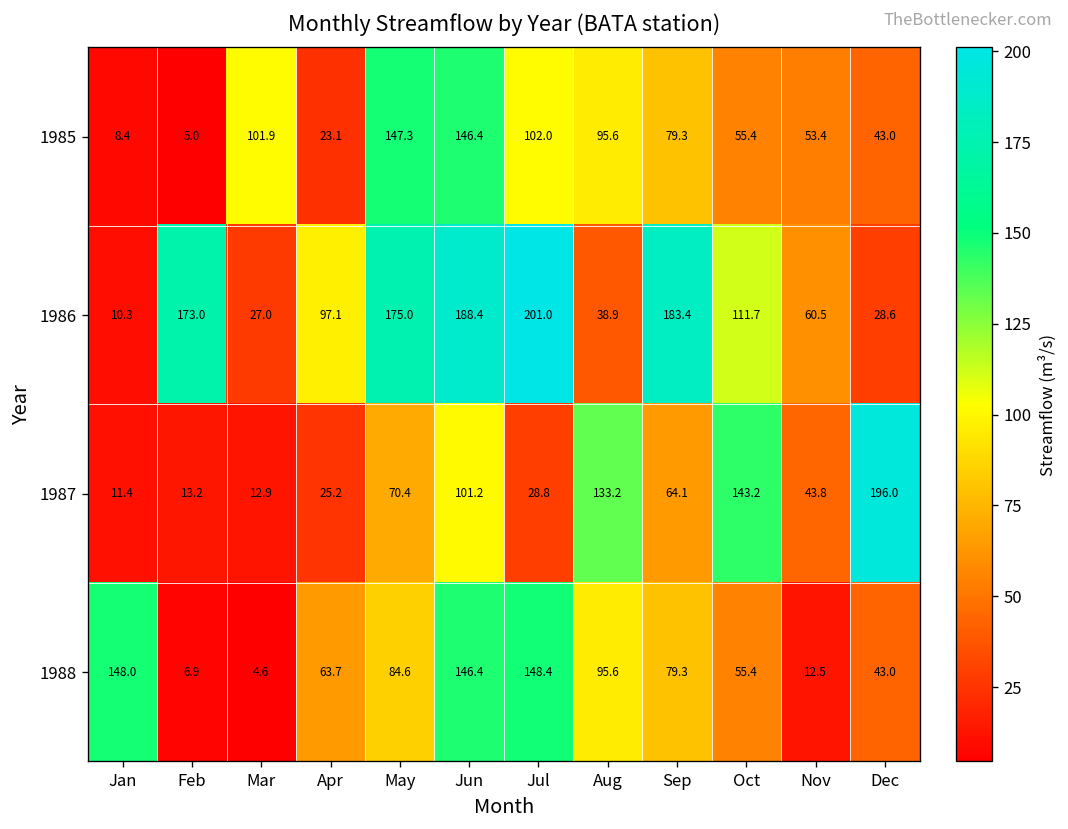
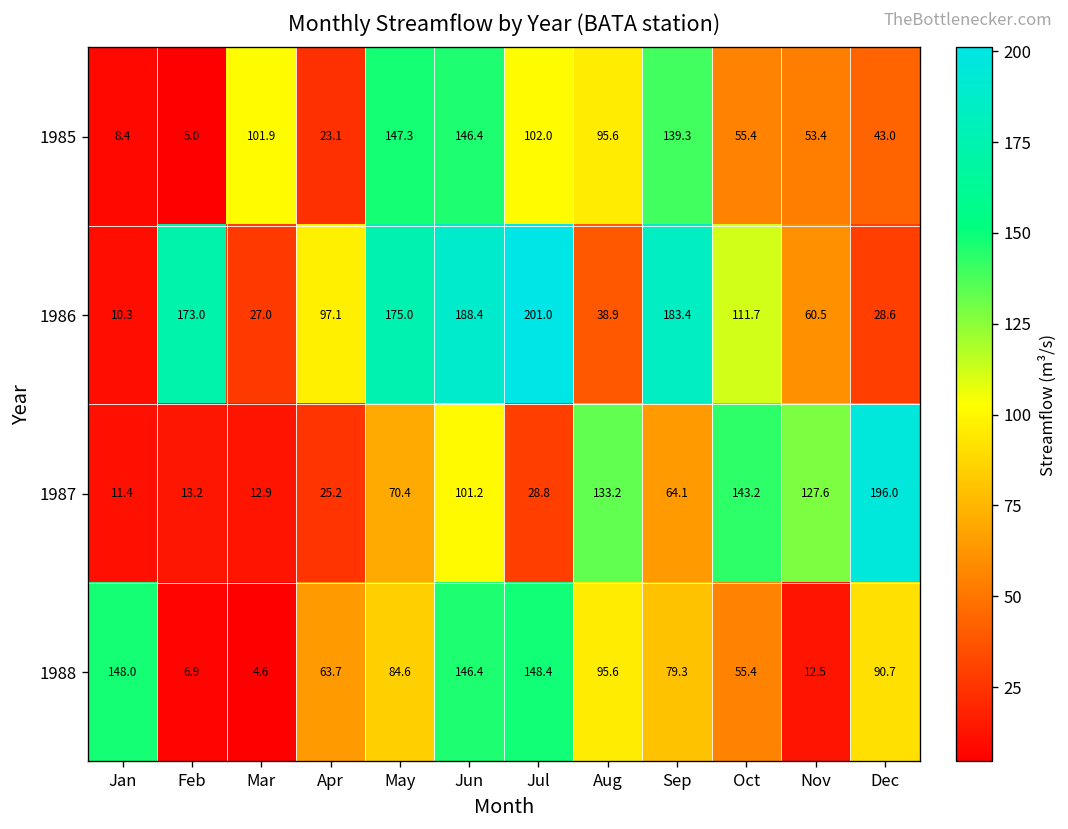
  {
    "1985": {
      "Jan": 8.4,
      "Feb": 5.0,
      "Mar": 101.9,
      "Apr": 23.1,
      "May": 147.3,
      "Jun": 146.4,
      "Jul": 102.0,
      "Aug": 95.6,
-     "Sep": 79.3,
+     "Sep": 139.3,
      "Oct": 55.4,
      "Nov": 53.4,
      "Dec": 43.0
    },
    "1986": {
      "Jan": 10.3,
      "Feb": 173.0,
      "Mar": 27.0,
      "Apr": 97.1,
      "May": 175.0,
      "Jun": 188.4,
      "Jul": 201.0,
      "Aug": 38.9,
      "Sep": 183.4,
      "Oct": 111.7,
      "Nov": 60.5,
      "Dec": 28.6
    },
    "1987": {
      "Jan": 11.4,
      "Feb": 13.2,
      "Mar": 12.9,
      "Apr": 25.2,
      "May": 70.4,
      "Jun": 101.2,
      "Jul": 28.8,
      "Aug": 133.2,
      "Sep": 64.1,
      "Oct": 143.2,
-     "Nov": 43.8,
+     "Nov": 127.6,
      "Dec": 196.0
    },
    "1988": {
      "Jan": 148.0,
      "Feb": 6.9,
      "Mar": 4.6,
      "Apr": 63.7,
      "May": 84.6,
      "Jun": 146.4,
      "Jul": 148.4,
      "Aug": 95.6,
      "Sep": 79.3,
      "Oct": 55.4,
      "Nov": 12.5,
-     "Dec": 43.0
+     "Dec": 90.7
    }
  }
